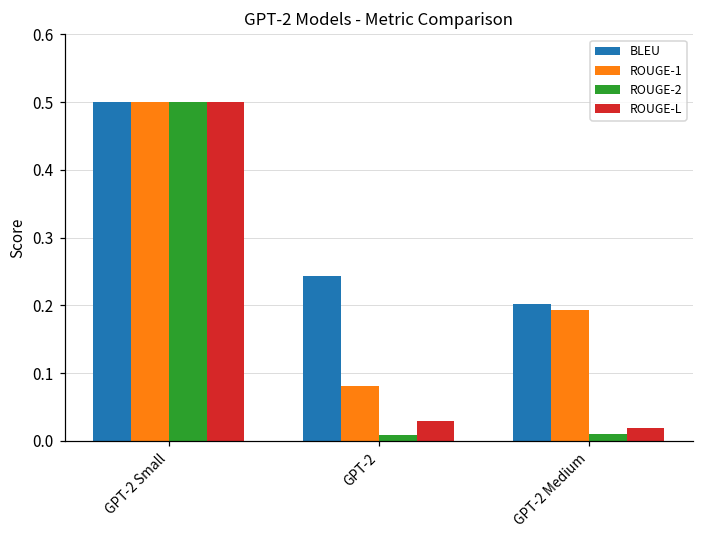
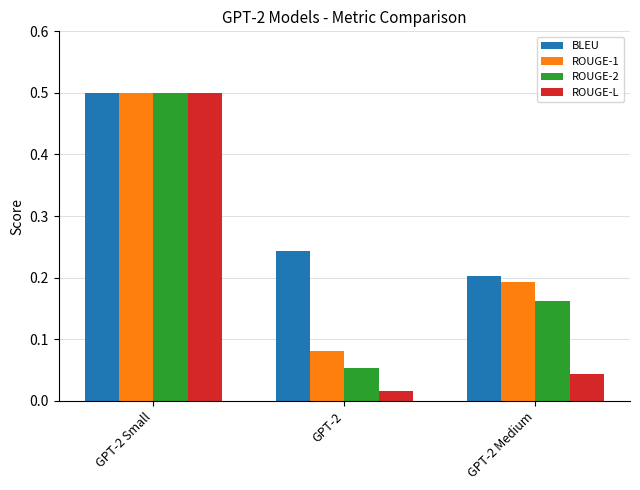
  {
    "BLEU": {
      "GPT-2 Small": 0.50,
      "GPT-2": 0.24,
      "GPT-2 Medium": 0.20
    },
    "ROUGE-1": {
      "GPT-2 Small": 0.50,
      "GPT-2": 0.08,
      "GPT-2 Medium": 0.19
    },
    "ROUGE-2": {
      "GPT-2 Small": 0.50,
-     "GPT-2": 0.01,
-     "GPT-2 Medium": 0.01
+     "GPT-2": 0.05,
+     "GPT-2 Medium": 0.16
    },
    "ROUGE-L": {
      "GPT-2 Small": 0.50,
-     "GPT-2": 0.03,
-     "GPT-2 Medium": 0.02
+     "GPT-2": 0.02,
+     "GPT-2 Medium": 0.04
    }
  }
